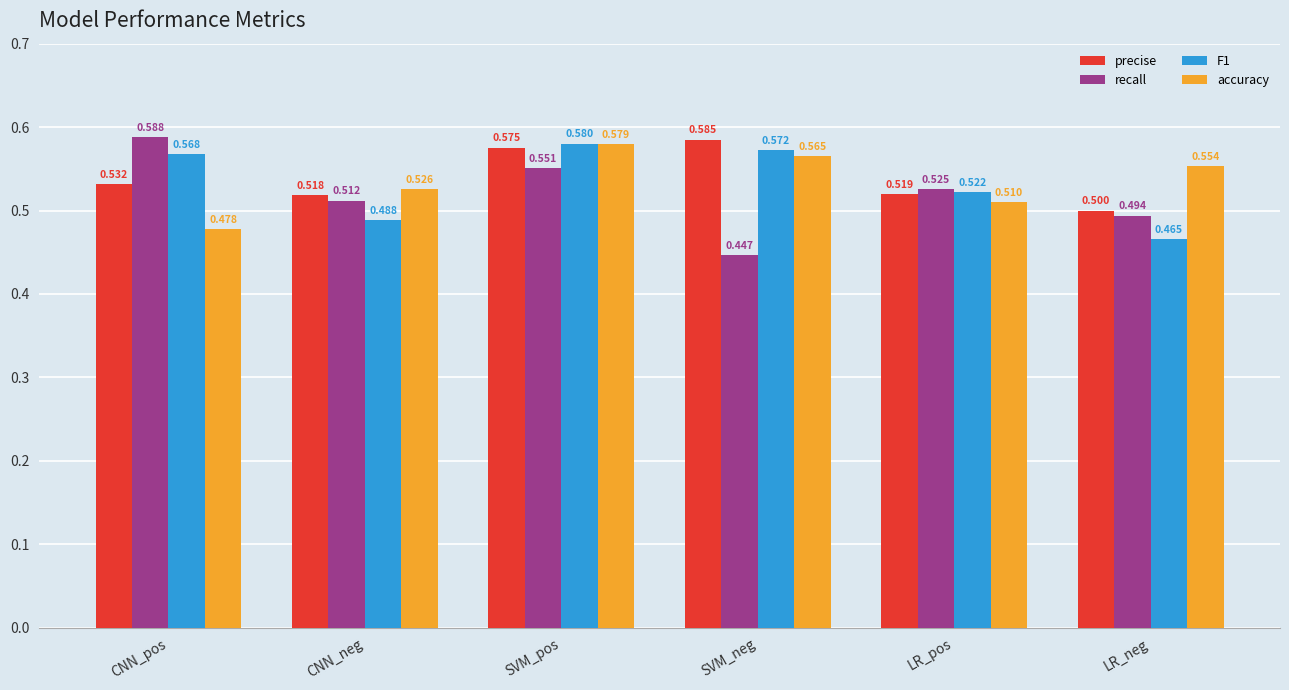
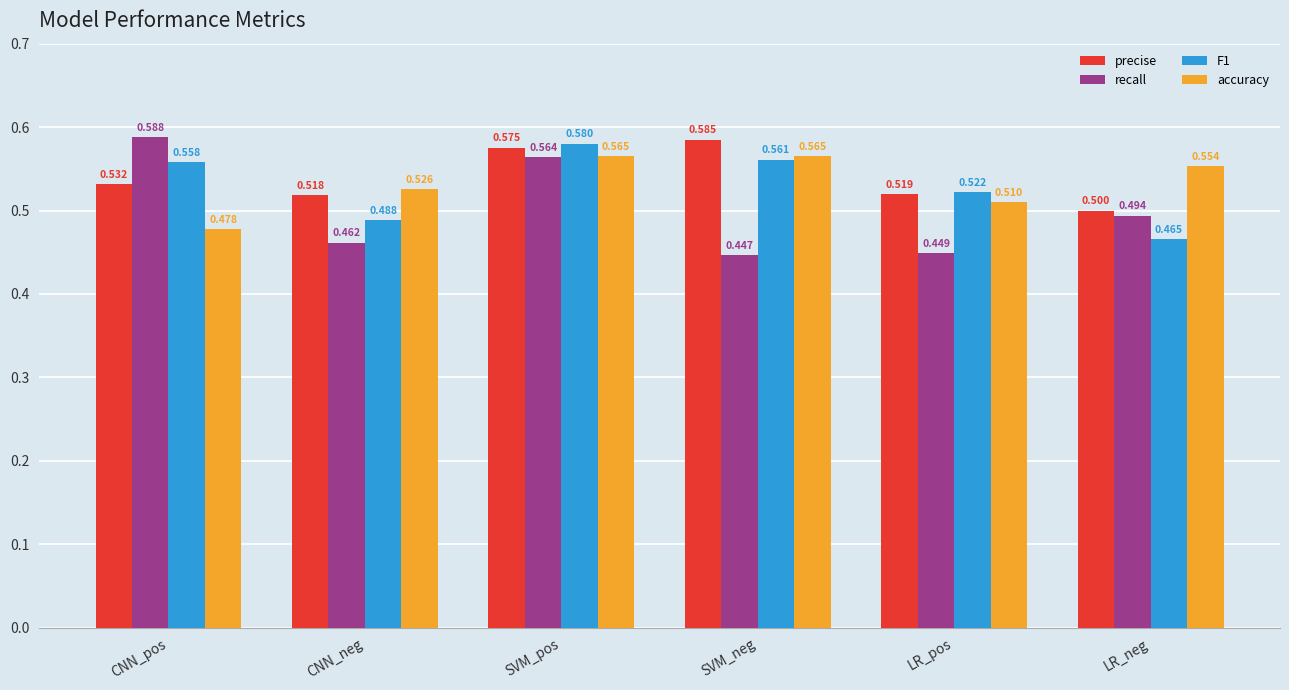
  {
    "precise": {
      "CNN_pos": 0.532,
      "CNN_neg": 0.518,
      "SVM_pos": 0.575,
      "SVM_neg": 0.585,
      "LR_pos": 0.519,
      "LR_neg": 0.500
    },
    "recall": {
      "CNN_pos": 0.588,
-     "CNN_neg": 0.512,
-     "SVM_pos": 0.551,
+     "CNN_neg": 0.462,
+     "SVM_pos": 0.564,
      "SVM_neg": 0.447,
-     "LR_pos": 0.525,
+     "LR_pos": 0.449,
      "LR_neg": 0.494
    },
    "F1": {
-     "CNN_pos": 0.568,
+     "CNN_pos": 0.558,
      "CNN_neg": 0.488,
      "SVM_pos": 0.580,
-     "SVM_neg": 0.572,
+     "SVM_neg": 0.561,
      "LR_pos": 0.522,
      "LR_neg": 0.465
    },
    "accuracy": {
      "CNN_pos": 0.478,
      "CNN_neg": 0.526,
-     "SVM_pos": 0.579,
+     "SVM_pos": 0.565,
      "SVM_neg": 0.565,
      "LR_pos": 0.510,
      "LR_neg": 0.554
    }
  }
